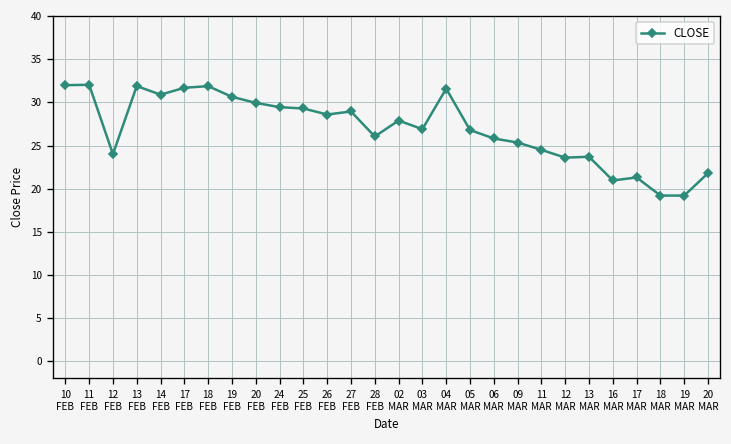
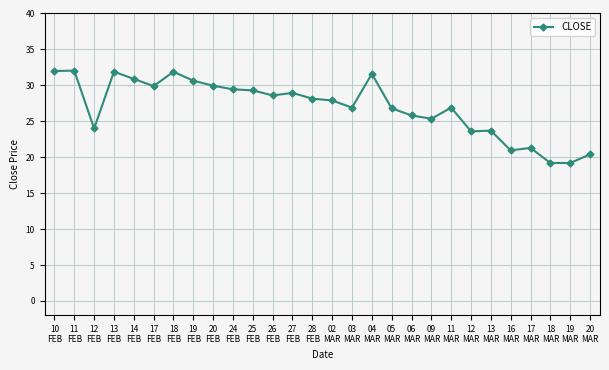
  {
    "10 FEB": 32,
    "11 FEB": 32,
    "12 FEB": 24,
    "13 FEB": 32,
    "14 FEB": 31,
-   "17 FEB": 32,
+   "17 FEB": 30,
    "18 FEB": 32,
    "19 FEB": 31,
    "20 FEB": 30,
    "24 FEB": 29,
    "25 FEB": 29,
    "26 FEB": 29,
    "27 FEB": 29,
-   "28 FEB": 26,
+   "28 FEB": 28,
    "02 MAR": 28,
    "03 MAR": 27,
    "04 MAR": 32,
    "05 MAR": 27,
    "06 MAR": 26,
    "09 MAR": 25,
-   "11 MAR": 25,
+   "11 MAR": 27,
    "12 MAR": 24,
    "13 MAR": 24,
    "16 MAR": 21,
    "17 MAR": 21,
    "18 MAR": 19,
    "19 MAR": 19,
-   "20 MAR": 22
+   "20 MAR": 20
  }
